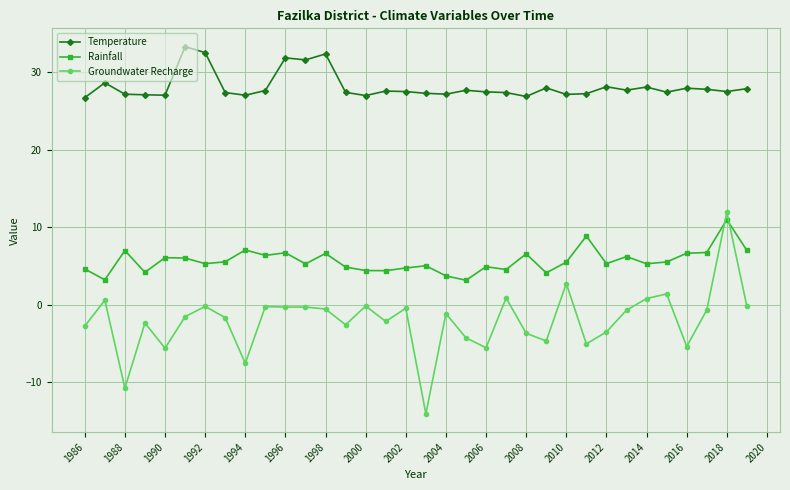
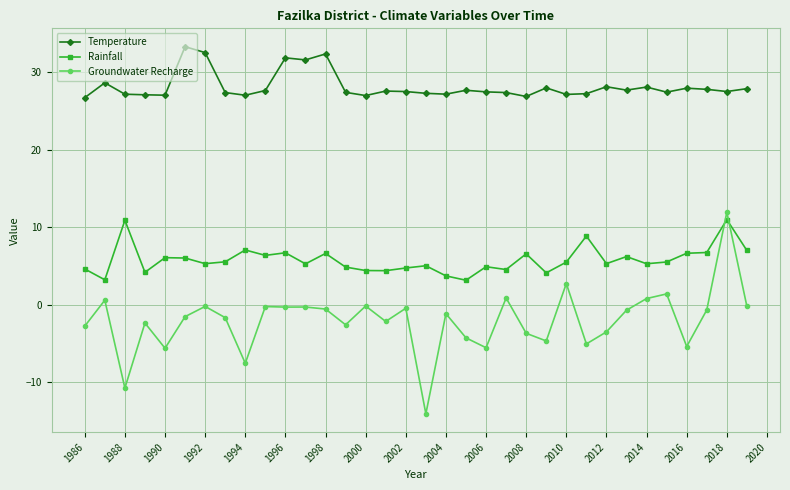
  {
    "Temperature": {
      "1986": 27,
      "1988": 27,
      "1990": 27,
      "1992": 32,
      "1994": 27,
      "1996": 32,
      "1998": 32,
      "2000": 27,
      "2002": 27,
      "2004": 27,
      "2006": 27,
      "2008": 27,
      "2010": 27,
      "2012": 28,
      "2014": 28,
      "2016": 28,
      "2018": 27
    },
    "Rainfall": {
      "1986": 5,
-     "1988": 7,
+     "1988": 11,
      "1990": 6,
      "1992": 5,
      "1994": 7,
      "1996": 7,
      "1998": 7,
      "2000": 4,
      "2002": 5,
      "2004": 4,
      "2006": 5,
      "2008": 7,
      "2010": 5,
      "2012": 5,
      "2014": 5,
      "2016": 7,
      "2018": 11
    },
    "Groundwater Recharge": {
      "1986": -3,
      "1988": -11,
      "1990": -6,
      "1992": 0,
      "1994": -8,
      "1996": 0,
      "1998": -1,
      "2000": 0,
      "2002": 0,
      "2004": -1,
      "2006": -6,
      "2008": -4,
      "2010": 3,
      "2012": -3,
      "2014": 1,
      "2016": -5,
      "2018": 12
    }
  }
